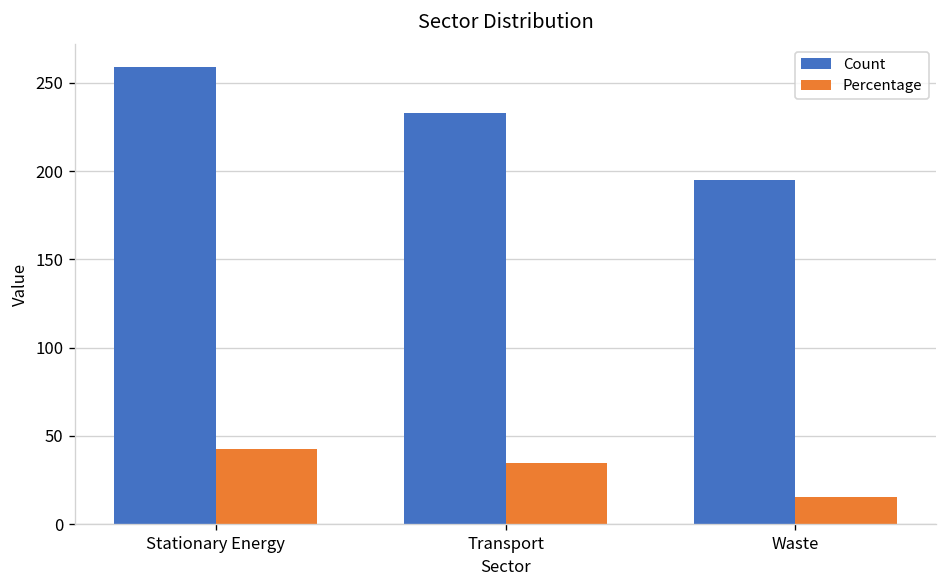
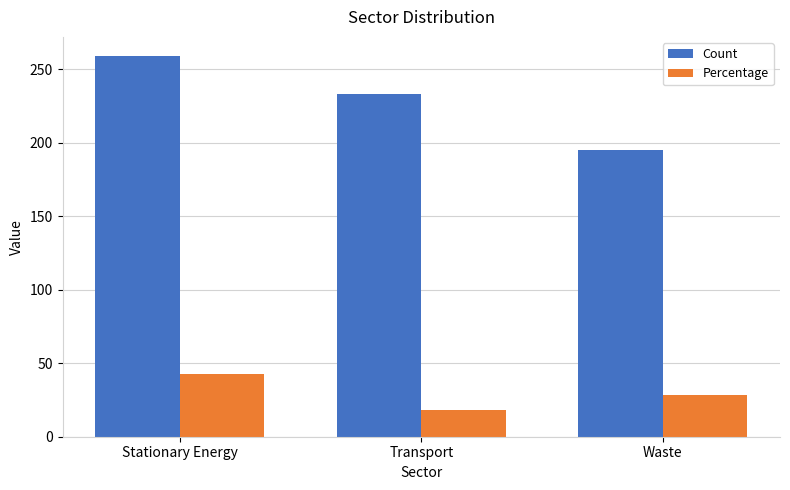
  {
    "Count": {
      "Stationary Energy": 259,
      "Transport": 233,
      "Waste": 195
    },
    "Percentage": {
      "Stationary Energy": 43,
-     "Transport": 35,
-     "Waste": 15
+     "Transport": 18,
+     "Waste": 28
    }
  }
